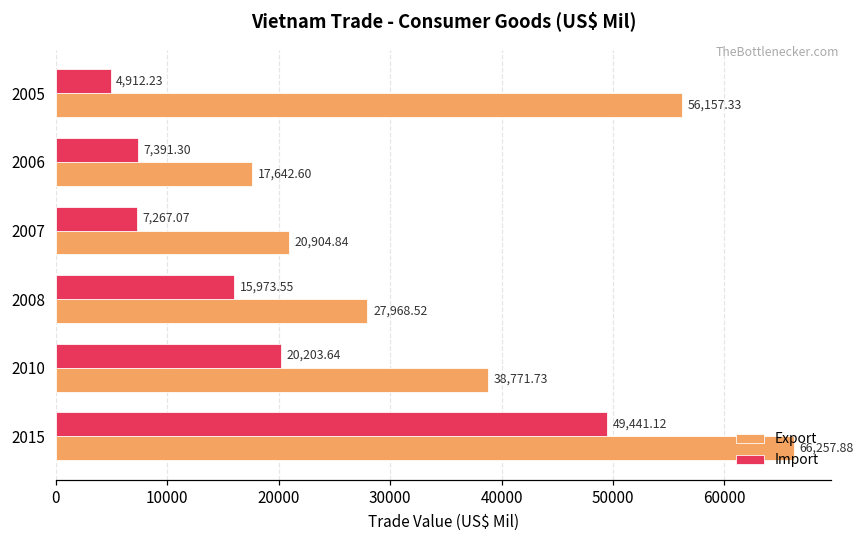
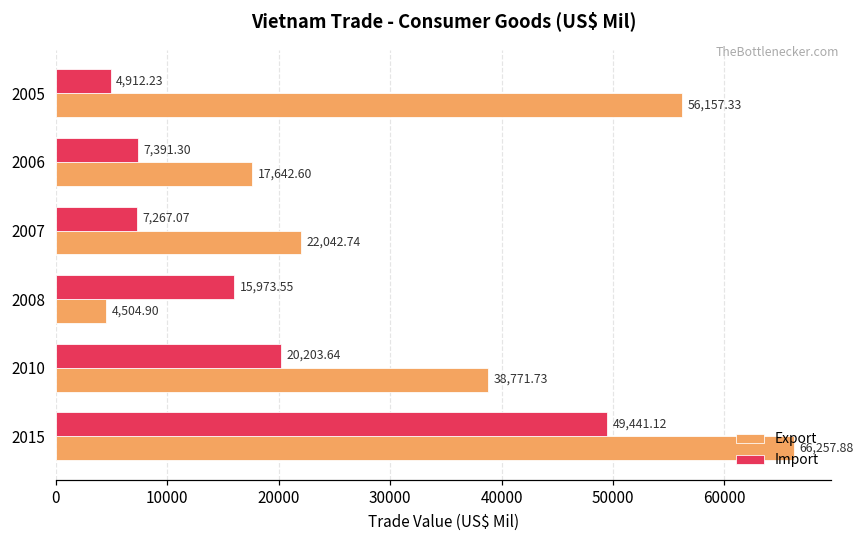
  {
    "Export": {
      "2005": "56,157.33",
      "2006": "17,642.60",
-     "2007": "20,904.84",
-     "2008": "27,968.52",
+     "2007": "22,042.74",
+     "2008": "4,504.90",
      "2010": "38,771.73",
      "2015": "66,257.88"
    },
    "Import": {
      "2005": "4,912.23",
      "2006": "7,391.30",
      "2007": "7,267.07",
      "2008": "15,973.55",
      "2010": "20,203.64",
      "2015": "49,441.12"
    }
  }
